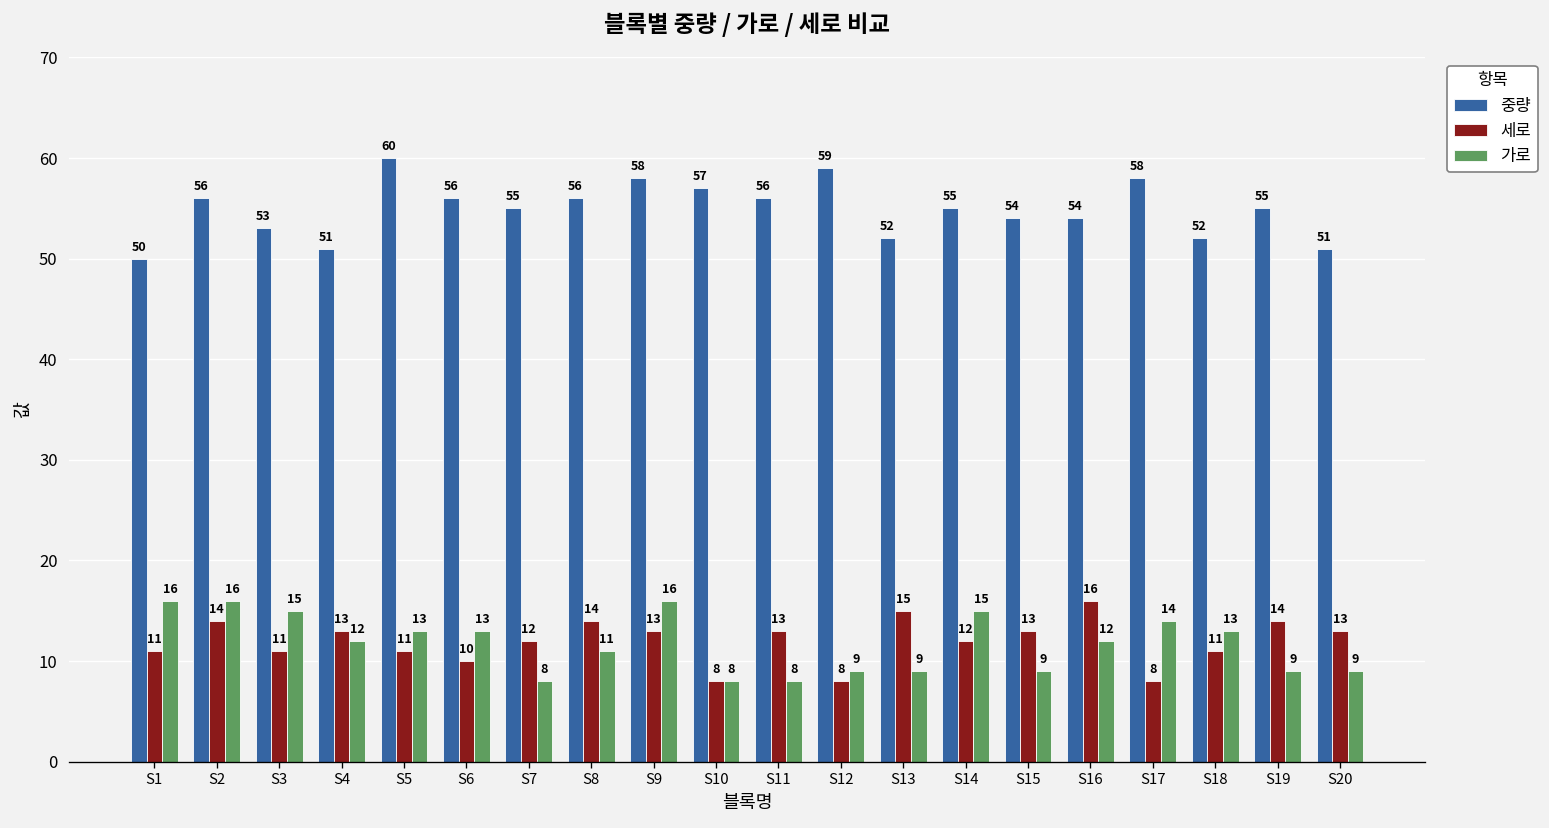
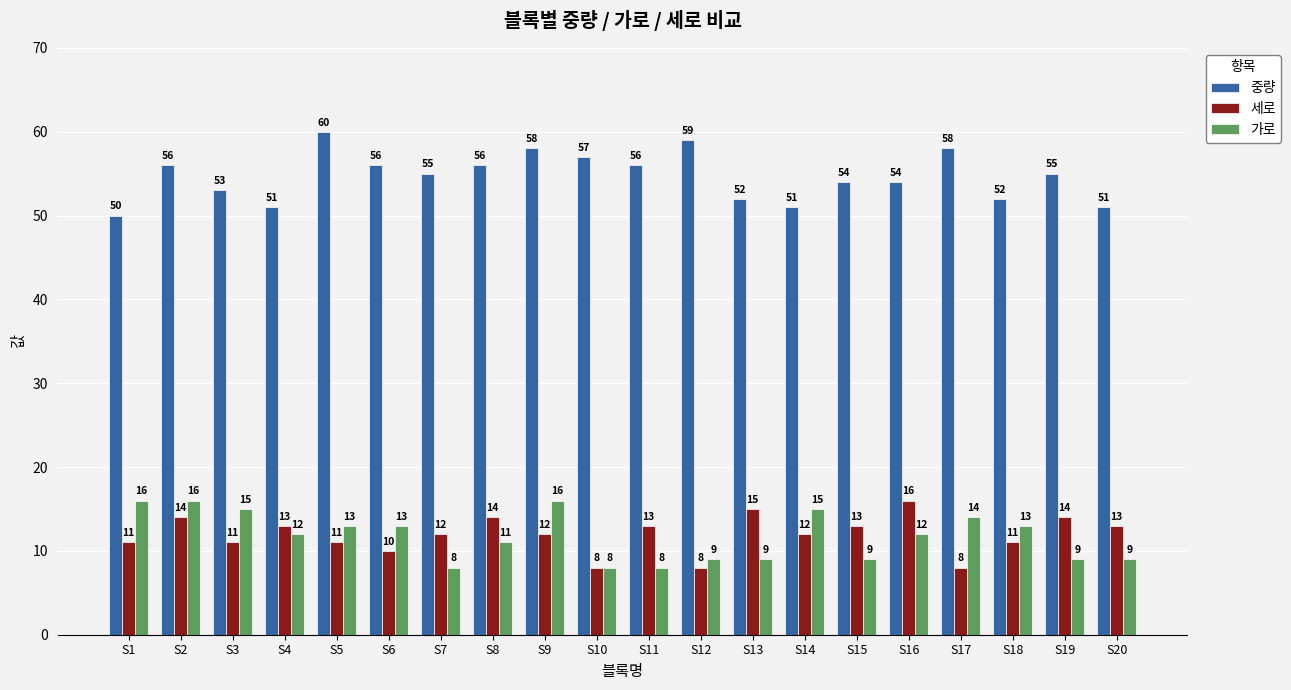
  {
    "중량": {
      "S1": 50,
      "S2": 56,
      "S3": 53,
      "S4": 51,
      "S5": 60,
      "S6": 56,
      "S7": 55,
      "S8": 56,
      "S9": 58,
      "S10": 57,
      "S11": 56,
      "S12": 59,
      "S13": 52,
-     "S14": 55,
+     "S14": 51,
      "S15": 54,
      "S16": 54,
      "S17": 58,
      "S18": 52,
      "S19": 55,
      "S20": 51
    },
    "세로": {
      "S1": 11,
      "S2": 14,
      "S3": 11,
      "S4": 13,
      "S5": 11,
      "S6": 10,
      "S7": 12,
      "S8": 14,
-     "S9": 13,
+     "S9": 12,
      "S10": 8,
      "S11": 13,
      "S12": 8,
      "S13": 15,
      "S14": 12,
      "S15": 13,
      "S16": 16,
      "S17": 8,
      "S18": 11,
      "S19": 14,
      "S20": 13
    },
    "가로": {
      "S1": 16,
      "S2": 16,
      "S3": 15,
      "S4": 12,
      "S5": 13,
      "S6": 13,
      "S7": 8,
      "S8": 11,
      "S9": 16,
      "S10": 8,
      "S11": 8,
      "S12": 9,
      "S13": 9,
      "S14": 15,
      "S15": 9,
      "S16": 12,
      "S17": 14,
      "S18": 13,
      "S19": 9,
      "S20": 9
    }
  }
